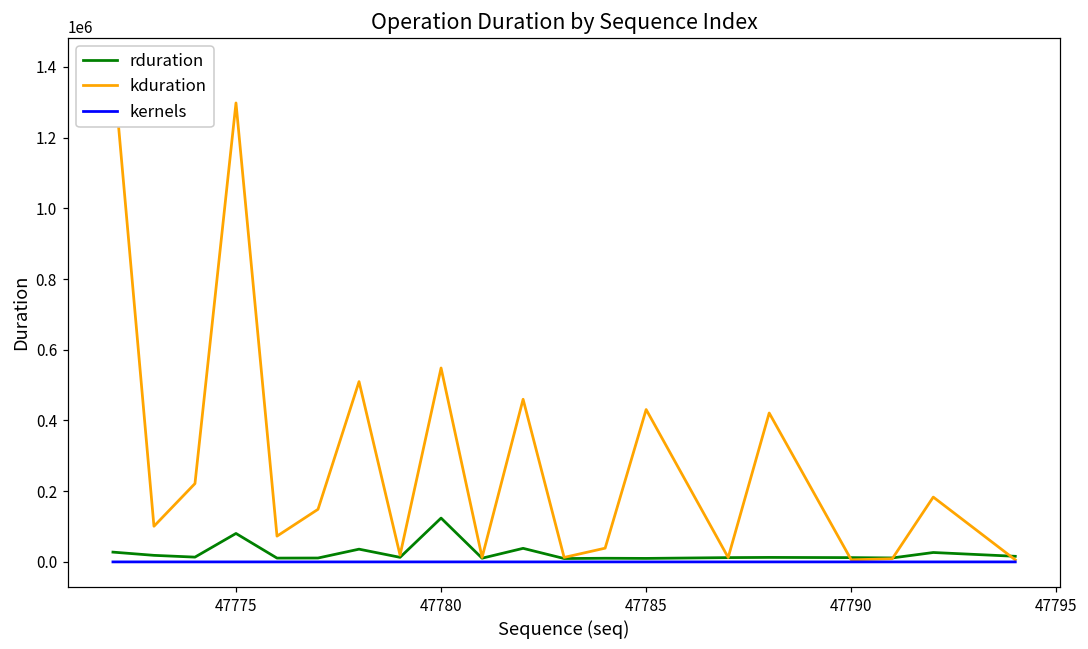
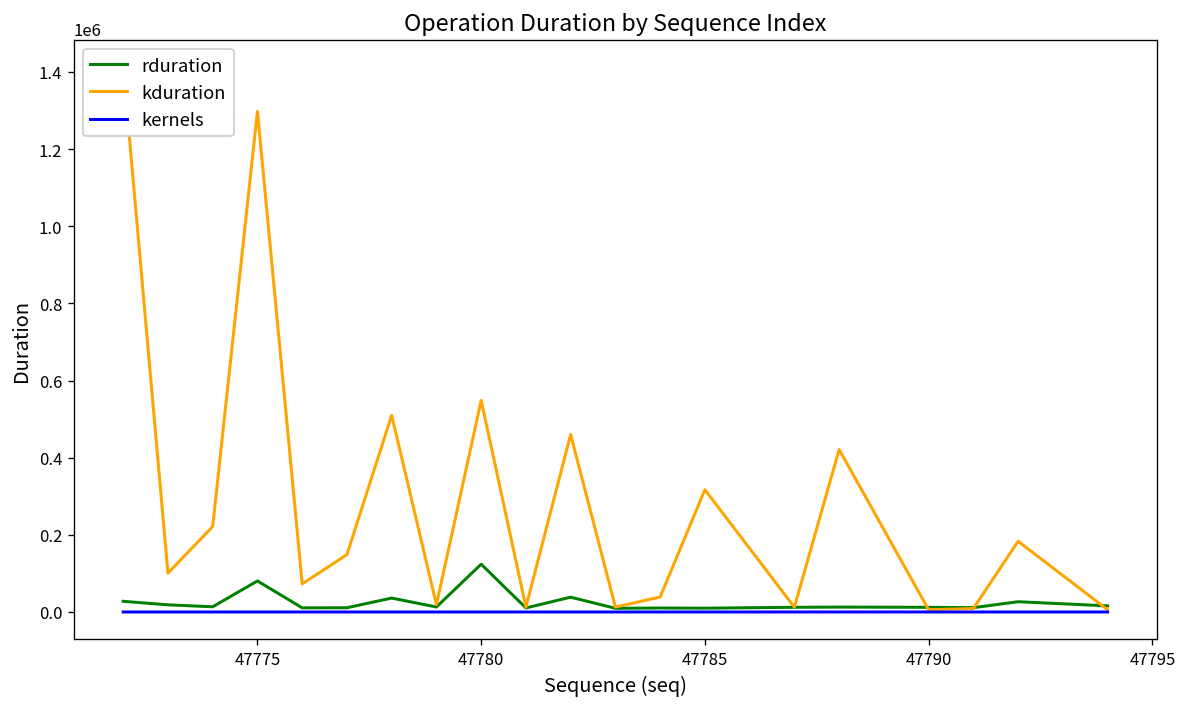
  {
    "rduration": {
      "47775": 80000,
      "47780": 120000,
      "47785": 10000
    },
    "kduration": {
      "47775": 1300000,
      "47780": 550000,
-     "47785": 430000
+     "47785": 320000
    },
    "kernels": {
      "47775": 0,
      "47780": 0,
      "47785": 0
    }
  }
